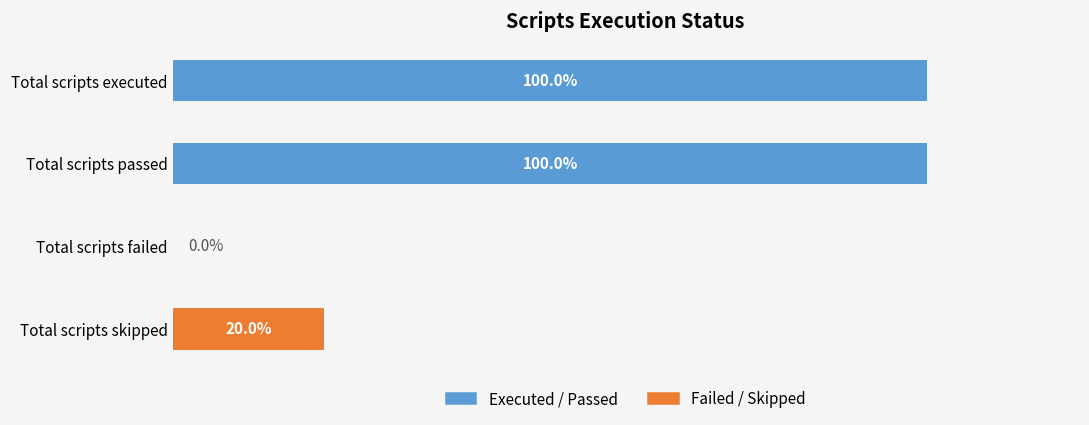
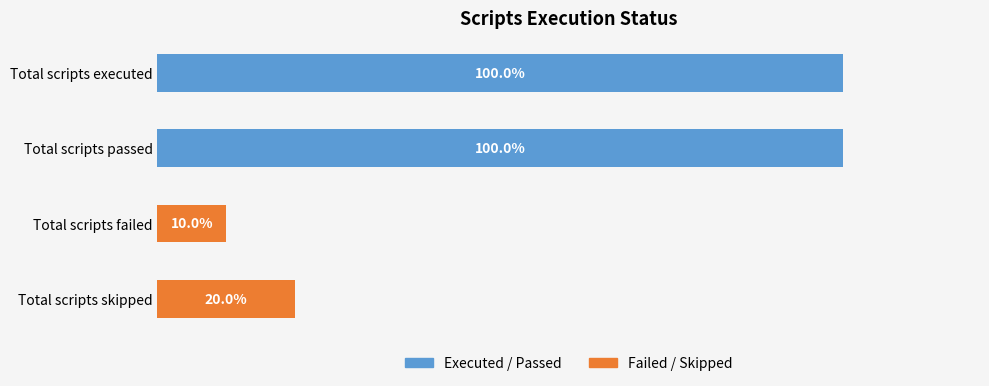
  {
    "Total scripts executed": "100.0%",
    "Total scripts passed": "100.0%",
-   "Total scripts failed": "0.0%",
+   "Total scripts failed": "10.0%",
    "Total scripts skipped": "20.0%"
  }
